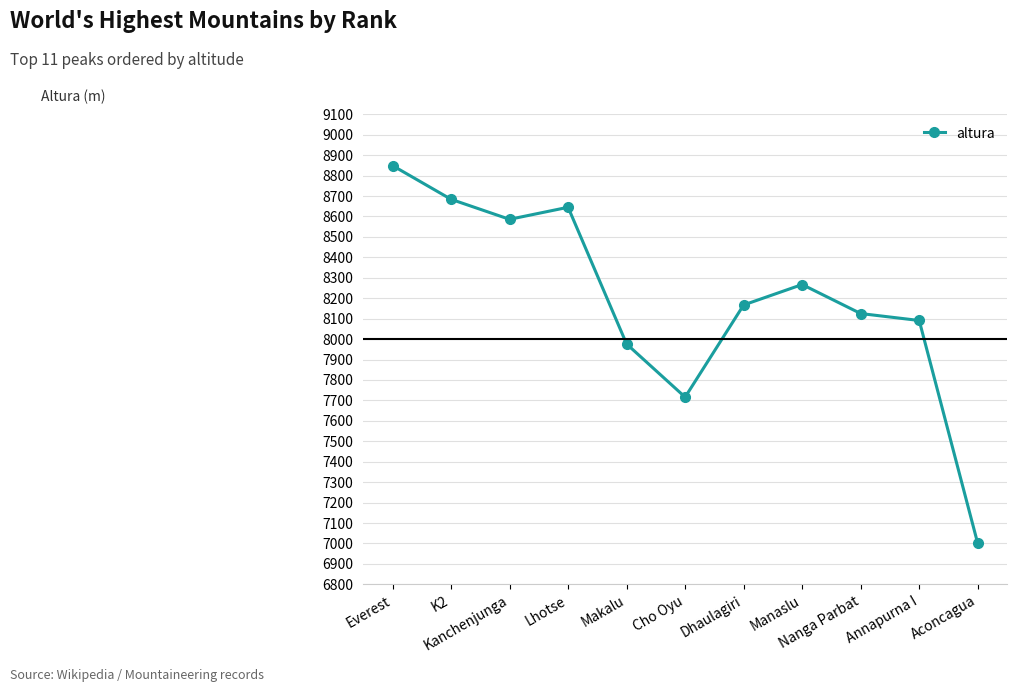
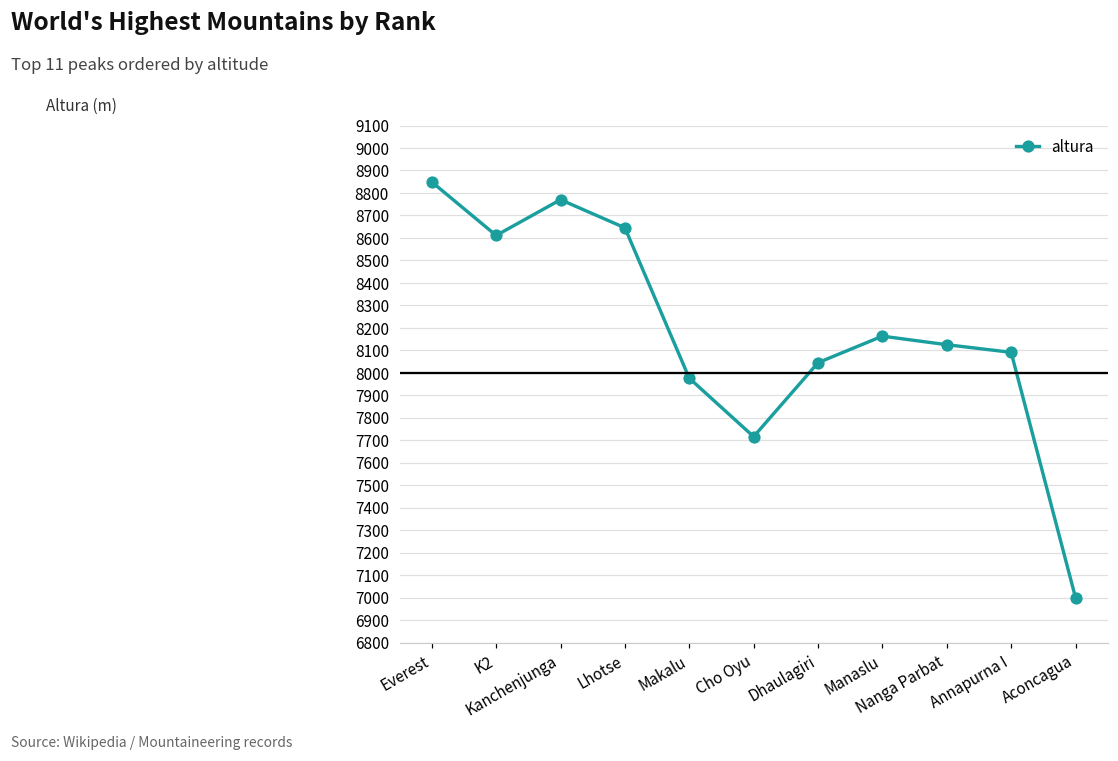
  {
    "Everest": 8850,
-   "K2": 8680,
-   "Kanchenjunga": 8590,
+   "K2": 8610,
+   "Kanchenjunga": 8770,
    "Lhotse": 8650,
    "Makalu": 7980,
    "Cho Oyu": 7720,
-   "Dhaulagiri": 8170,
-   "Manaslu": 8270,
+   "Dhaulagiri": 8050,
+   "Manaslu": 8160,
    "Nanga Parbat": 8130,
    "Annapurna I": 8090,
    "Aconcagua": 7000
  }
